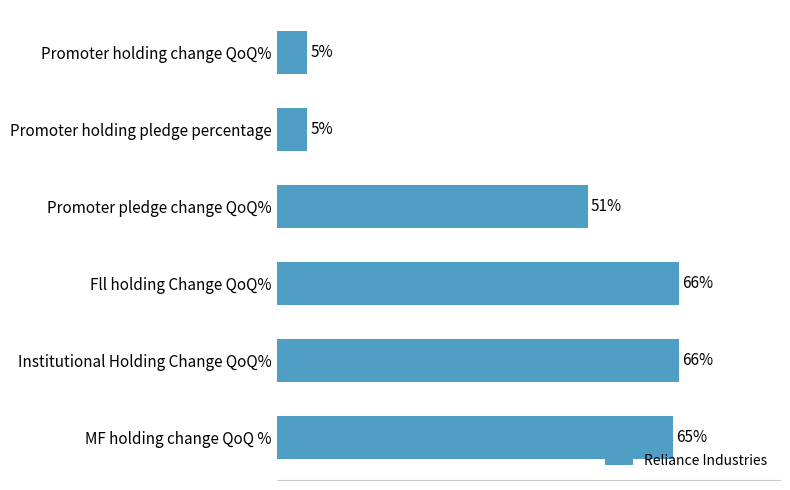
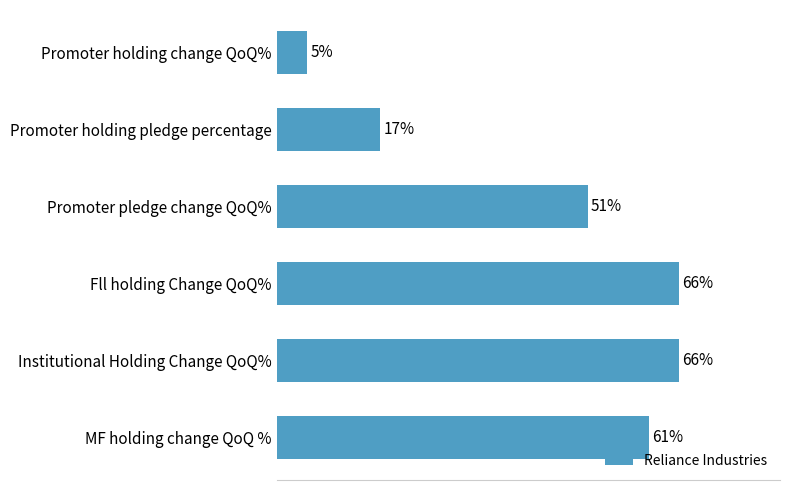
  {
    "Promoter holding change QoQ%": "5%",
-   "Promoter holding pledge percentage": "5%",
+   "Promoter holding pledge percentage": "17%",
    "Promoter pledge change QoQ%": "51%",
    "Fll holding Change QoQ%": "66%",
    "Institutional Holding Change QoQ%": "66%",
-   "MF holding change QoQ %": "65%"
+   "MF holding change QoQ %": "61%"
  }
